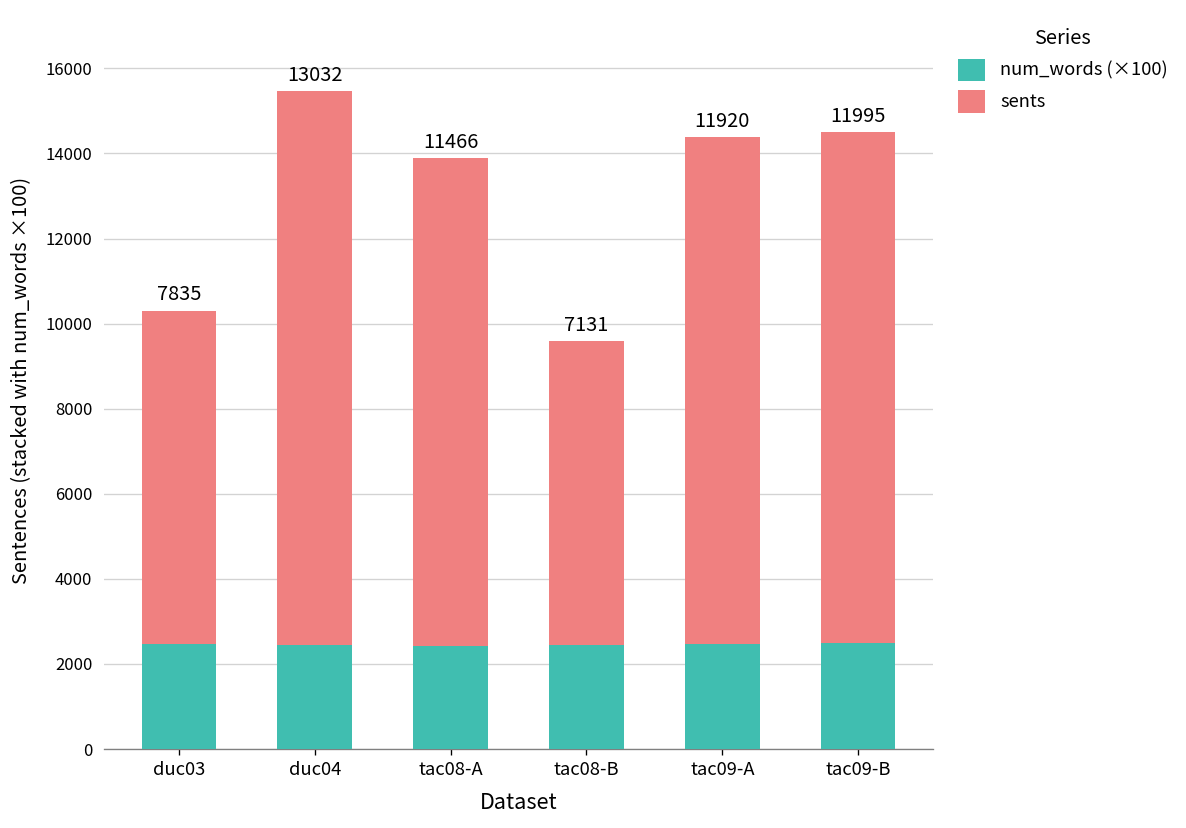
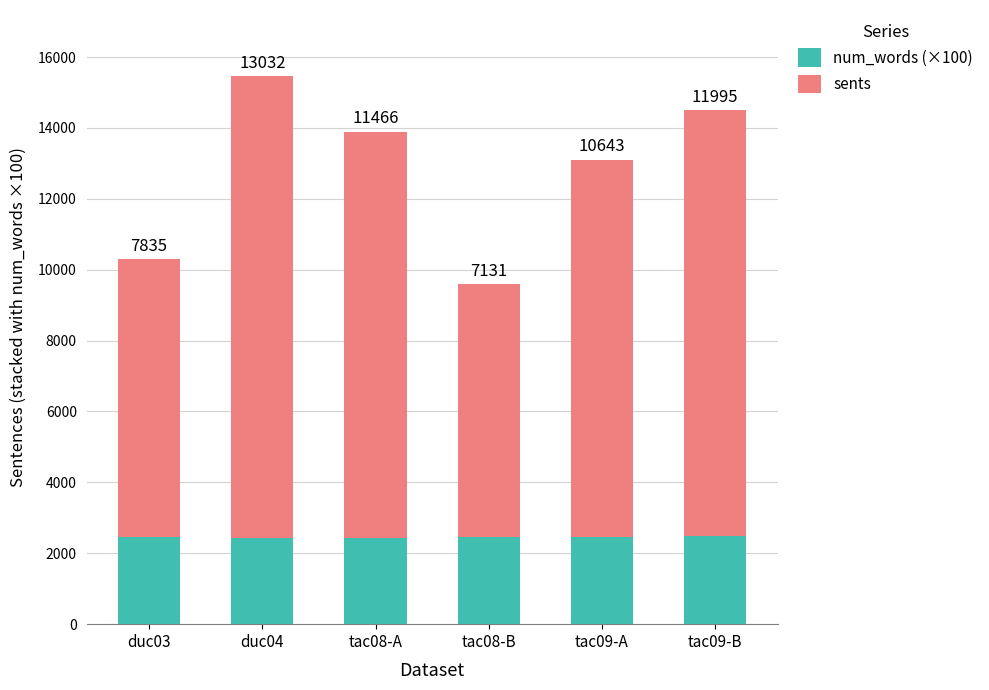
  {
    "num_words (×100)": {
      "duc03": 2500,
      "duc04": 2400,
      "tac08-A": 2400,
      "tac08-B": 2500,
      "tac09-A": 2500,
      "tac09-B": 2500
    },
    "sents": {
      "duc03": 7835,
      "duc04": 13032,
      "tac08-A": 11466,
      "tac08-B": 7131,
-     "tac09-A": 11920,
+     "tac09-A": 10643,
      "tac09-B": 11995
    }
  }
